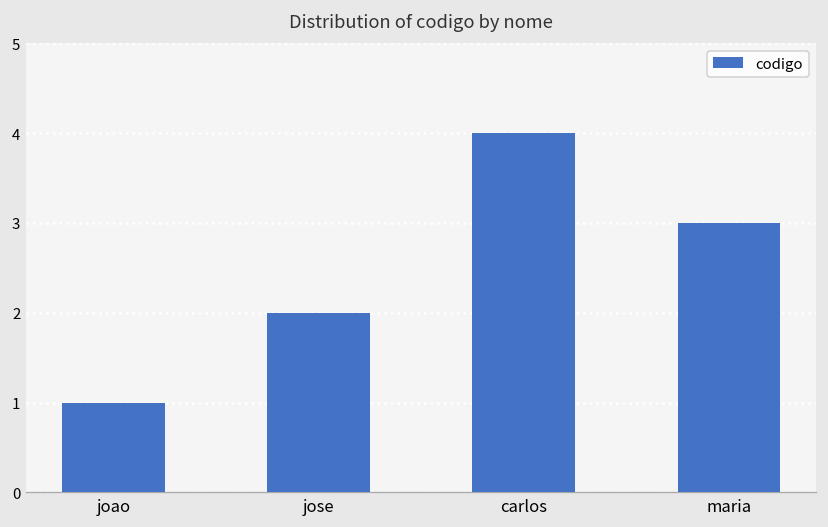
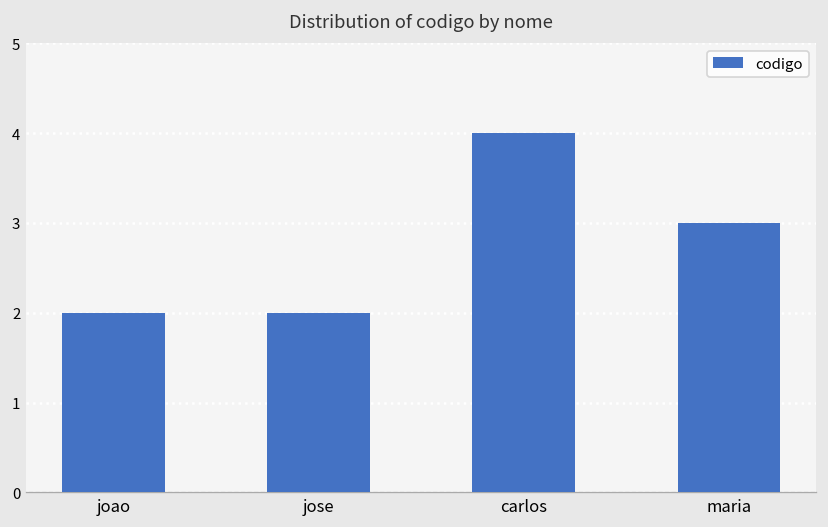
  {
-   "joao": 1,
+   "joao": 2,
    "jose": 2,
    "carlos": 4,
    "maria": 3
  }
